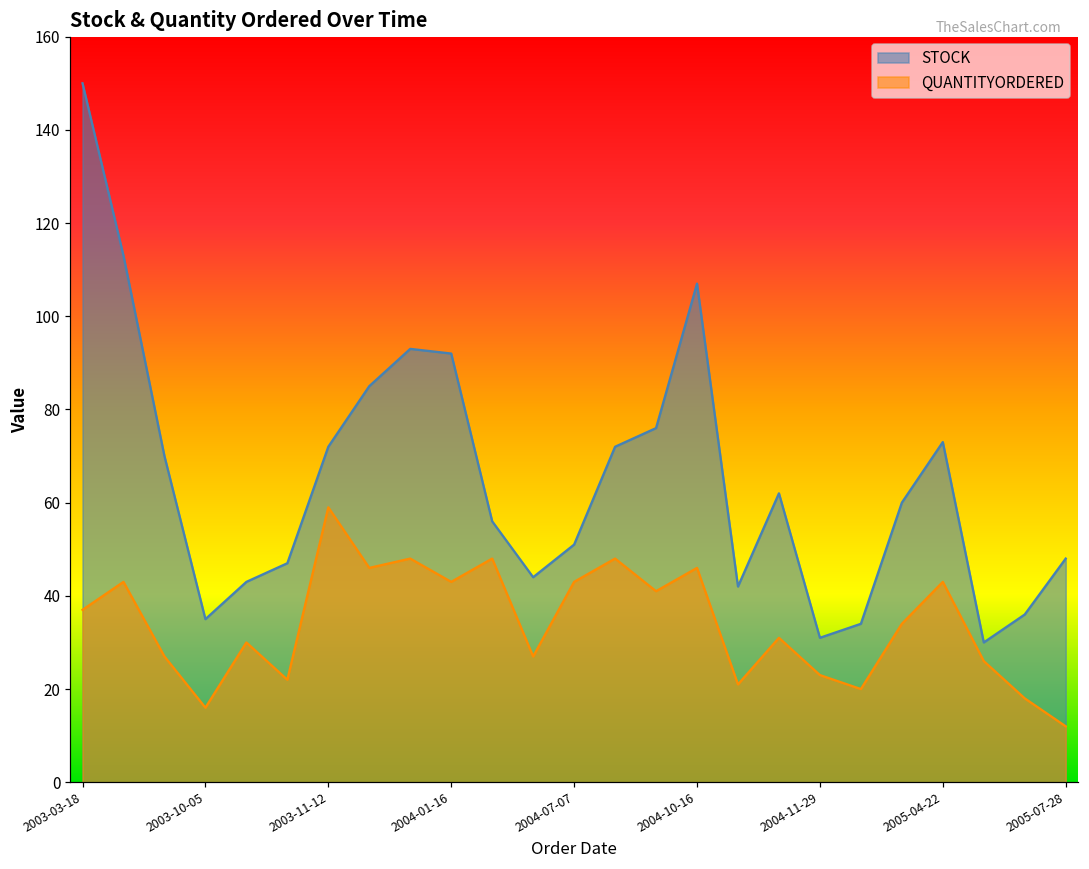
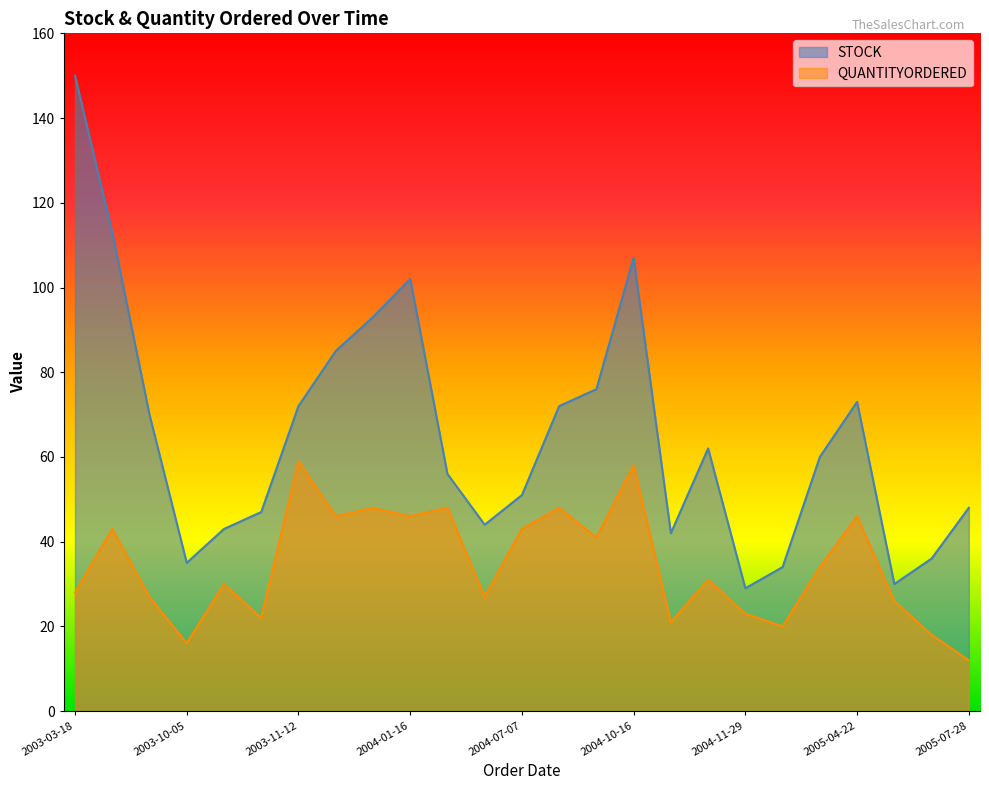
  {
    "STOCK": {
      "2003-03-18": 150,
      "2003-10-05": 35,
      "2003-11-12": 72,
-     "2004-01-16": 92,
+     "2004-01-16": 102,
      "2004-07-07": 51,
      "2004-10-16": 107,
-     "2004-11-29": 31,
+     "2004-11-29": 29,
      "2005-04-22": 73,
      "2005-07-28": 48
    },
    "QUANTITYORDERED": {
-     "2003-03-18": 37,
+     "2003-03-18": 28,
      "2003-10-05": 16,
      "2003-11-12": 59,
-     "2004-01-16": 43,
+     "2004-01-16": 46,
      "2004-07-07": 43,
-     "2004-10-16": 46,
+     "2004-10-16": 58,
      "2004-11-29": 23,
-     "2005-04-22": 43,
+     "2005-04-22": 46,
      "2005-07-28": 12
    }
  }
